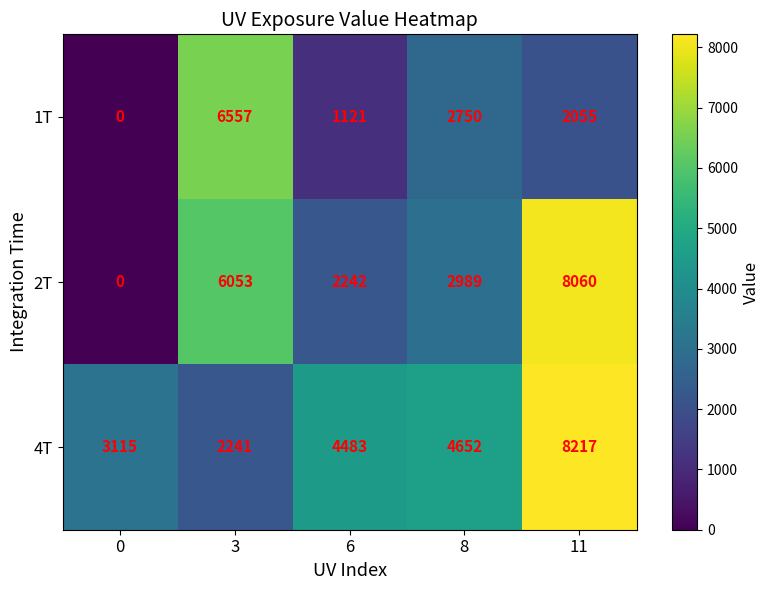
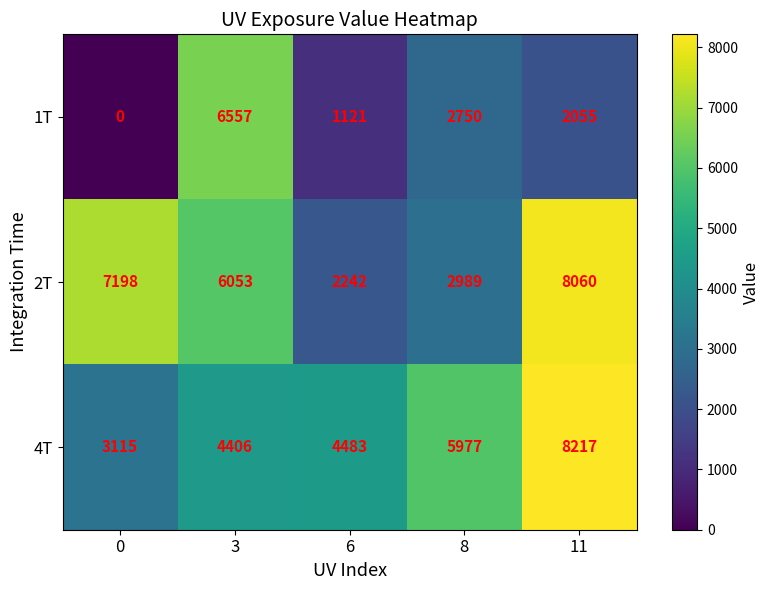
  {
    "1T": {
      "0": 0,
      "3": 6557,
      "6": 1121,
      "8": 2750,
      "11": 2055
    },
    "2T": {
-     "0": 0,
+     "0": 7198,
      "3": 6053,
      "6": 2242,
      "8": 2989,
      "11": 8060
    },
    "4T": {
      "0": 3115,
-     "3": 2241,
+     "3": 4406,
      "6": 4483,
-     "8": 4652,
+     "8": 5977,
      "11": 8217
    }
  }
